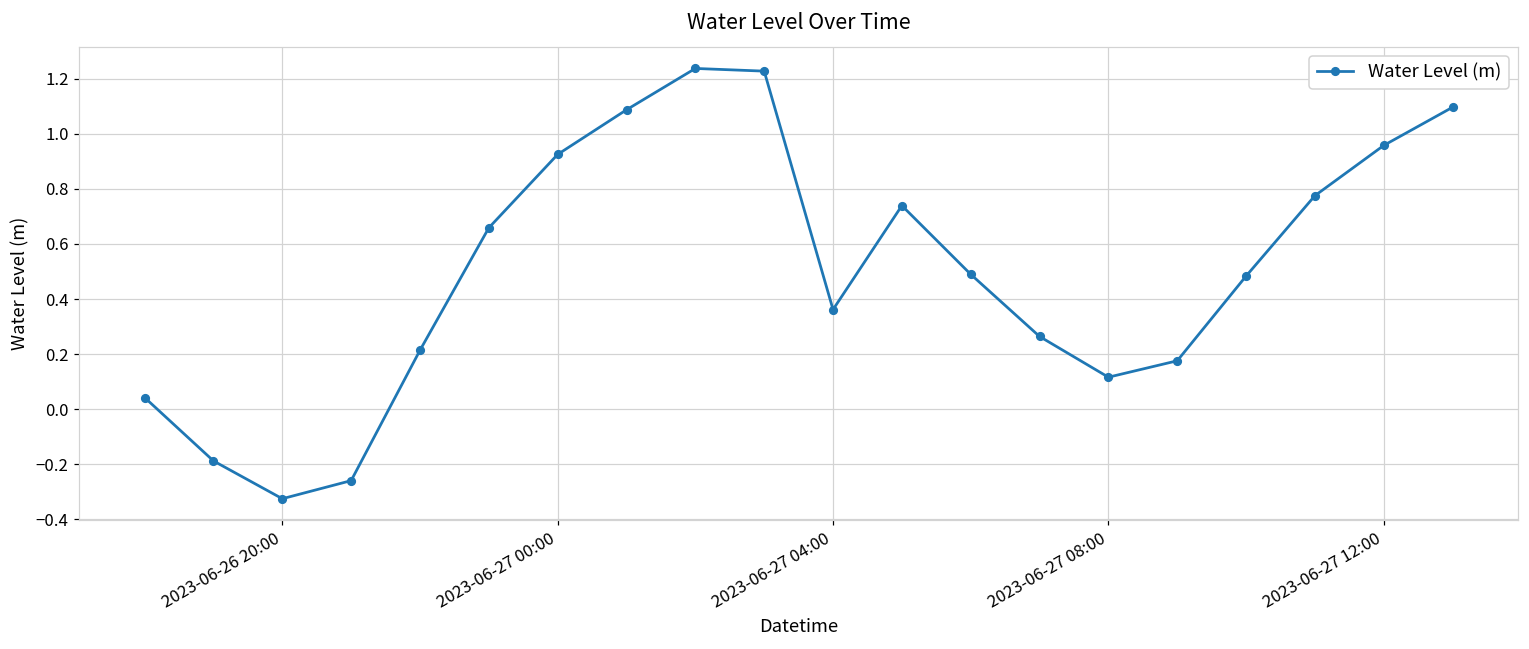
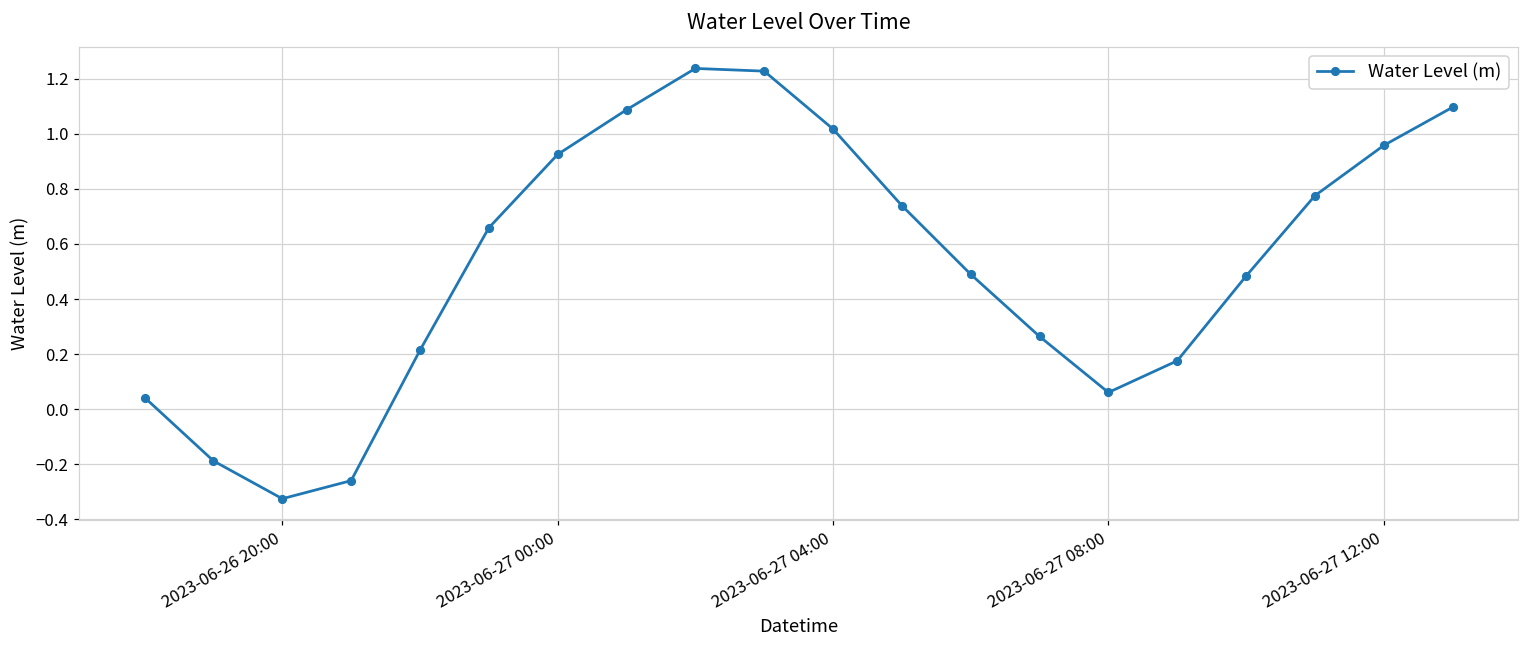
  {
    "2023-06-26 20:00": -0.33,
    "2023-06-27 00:00": 0.93,
-   "2023-06-27 04:00": 0.36,
-   "2023-06-27 08:00": 0.12,
+   "2023-06-27 04:00": 1.02,
+   "2023-06-27 08:00": 0.06,
    "2023-06-27 12:00": 0.96
  }
